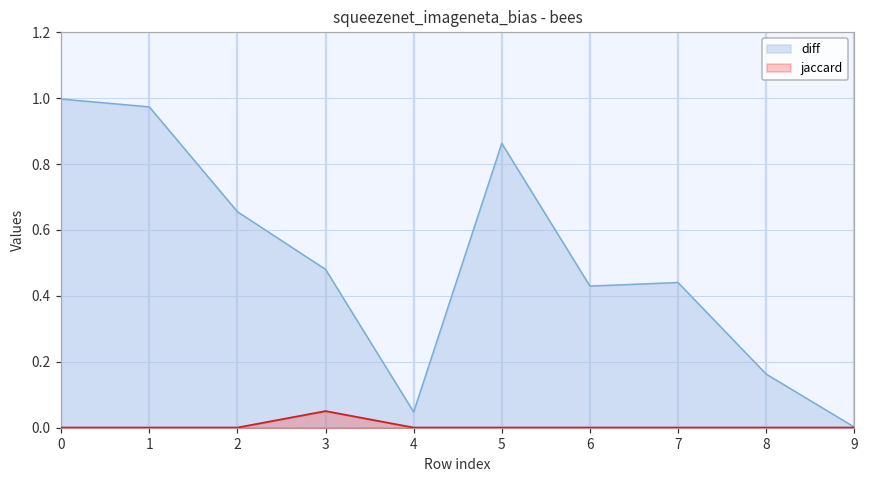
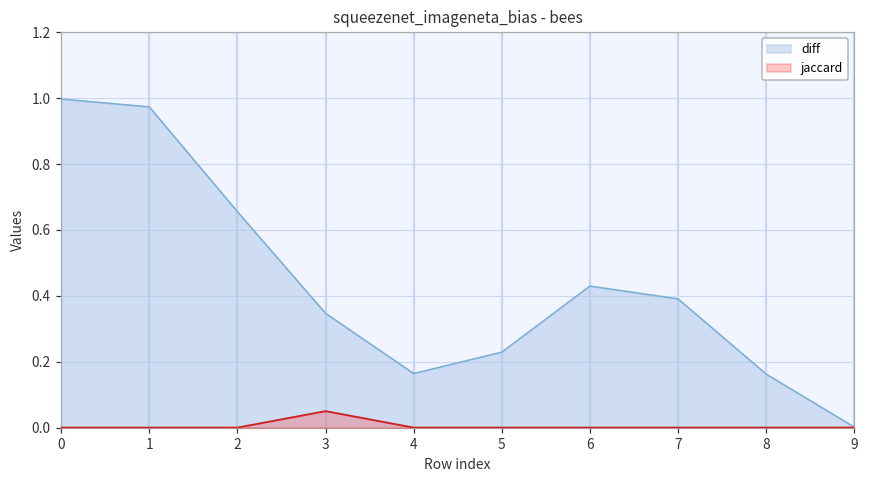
  {
    "diff": {
      "0": 1.00,
      "1": 0.97,
      "2": 0.66,
-     "3": 0.48,
-     "4": 0.05,
-     "5": 0.86,
+     "3": 0.35,
+     "4": 0.16,
+     "5": 0.23,
      "6": 0.43,
-     "7": 0.44,
+     "7": 0.39,
      "8": 0.16
    },
    "jaccard": {
      "0": 0.00,
      "1": 0.00,
      "2": 0.00,
      "3": 0.05,
      "4": 0.00,
      "5": 0.00,
      "6": 0.00,
      "7": 0.00,
      "8": 0.00
    }
  }
